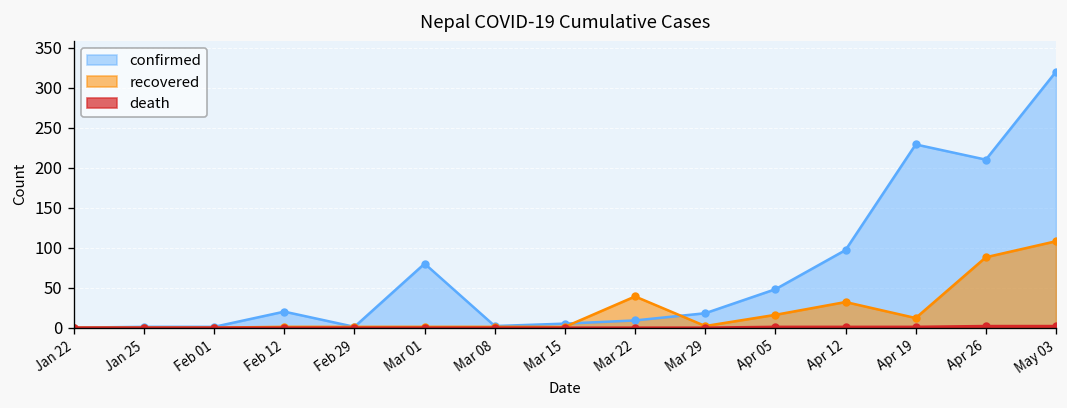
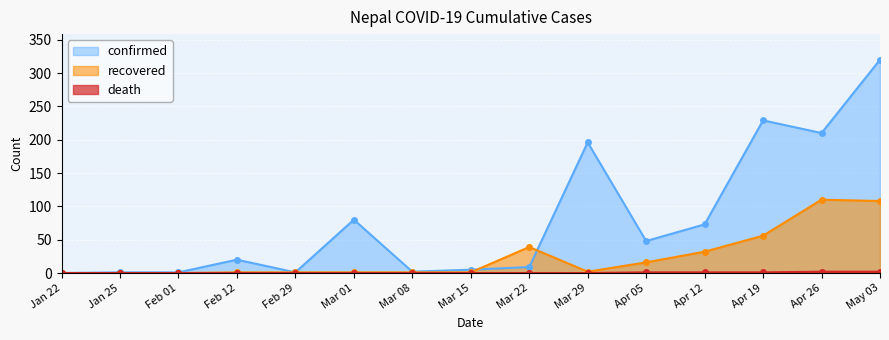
  {
    "confirmed": {
      "Feb 12": 20,
      "Mar 01": 80,
      "Mar 15": 10,
      "Mar 22": 10,
-     "Mar 29": 20,
+     "Mar 29": 200,
      "Apr 05": 50,
-     "Apr 12": 100,
+     "Apr 12": 70,
      "Apr 19": 230,
      "Apr 26": 210,
      "May 03": 320
    },
    "recovered": {
      "Mar 22": 40,
      "Apr 05": 20,
      "Apr 12": 30,
-     "Apr 19": 10,
-     "Apr 26": 90,
+     "Apr 19": 60,
+     "Apr 26": 110,
      "May 03": 110
    },
    "death": {
      "Mar 22": 0,
      "Apr 05": 0,
      "Apr 12": 0,
      "Apr 19": 0,
      "Apr 26": 0,
      "May 03": 0
    }
  }
